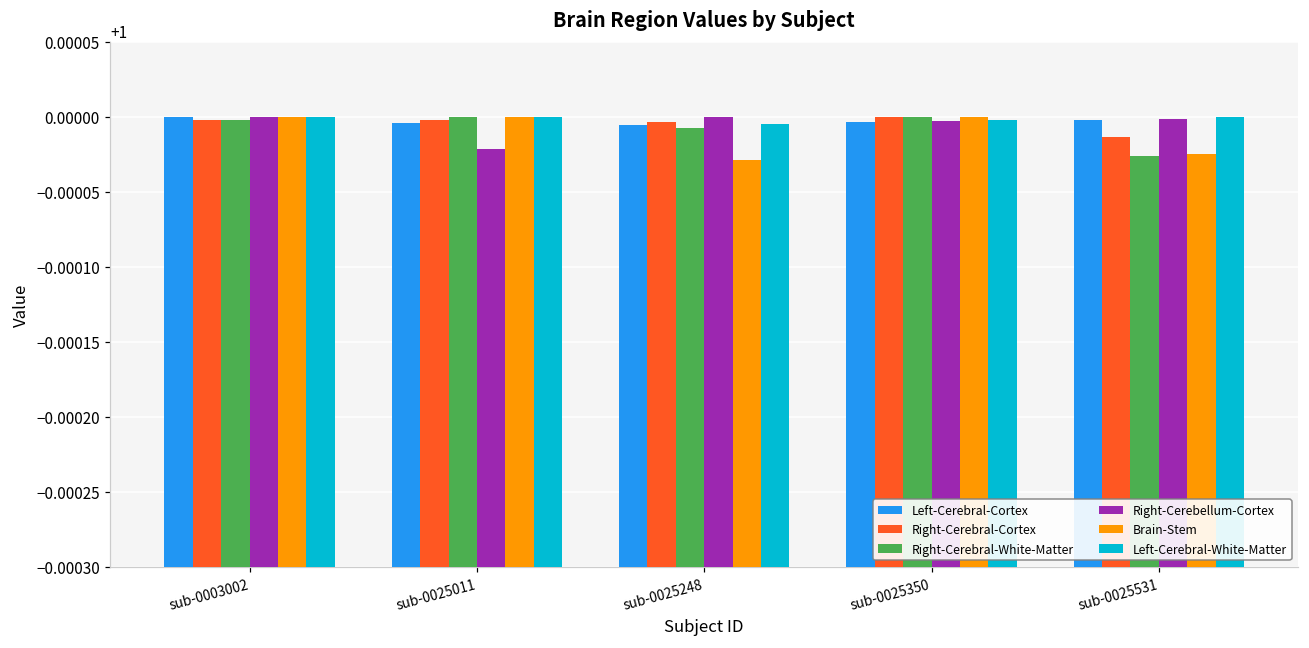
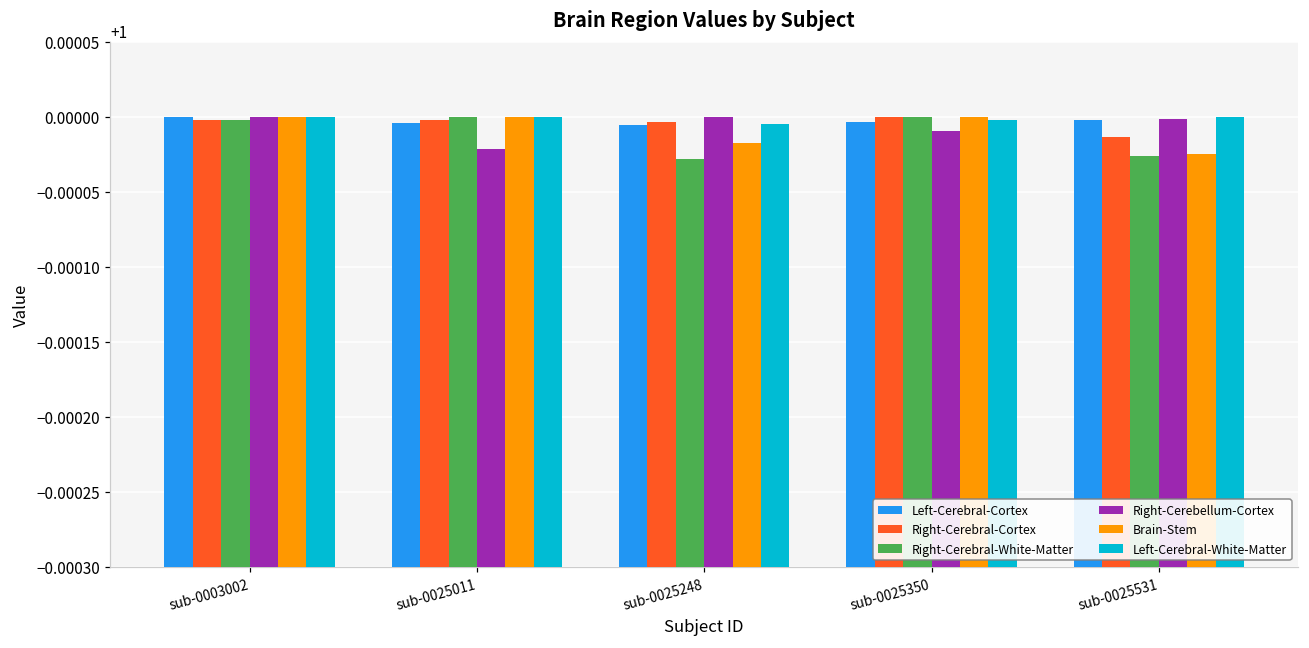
  {
    "Right-Cerebral-Cortex": {
      "sub-0003002": 0.999998,
      "sub-0025011": 0.999998,
      "sub-0025248": 0.999996,
      "sub-0025350": 1.000000,
      "sub-0025531": 0.999987
    },
    "Right-Cerebral-White-Matter": {
      "sub-0003002": 0.999998,
      "sub-0025011": 1.000000,
-     "sub-0025248": 0.999993,
+     "sub-0025248": 0.999972,
      "sub-0025350": 1.000000,
      "sub-0025531": 0.999974
    },
    "Right-Cerebellum-Cortex": {
      "sub-0003002": 1.000000,
      "sub-0025011": 0.999979,
      "sub-0025248": 1.000000,
-     "sub-0025350": 0.999997,
+     "sub-0025350": 0.999991,
      "sub-0025531": 0.999998
    },
    "Brain-Stem": {
      "sub-0003002": 1.000000,
      "sub-0025011": 1.000000,
-     "sub-0025248": 0.999971,
+     "sub-0025248": 0.999983,
      "sub-0025350": 1.000000,
      "sub-0025531": 0.999975
    }
  }
